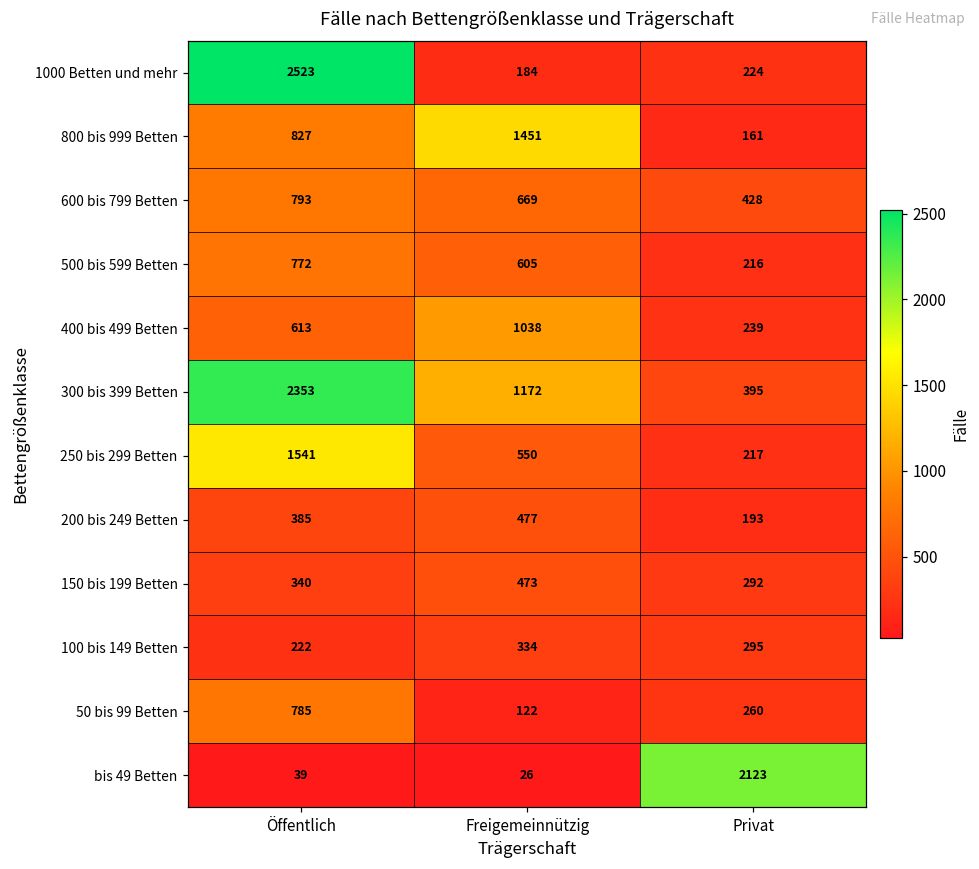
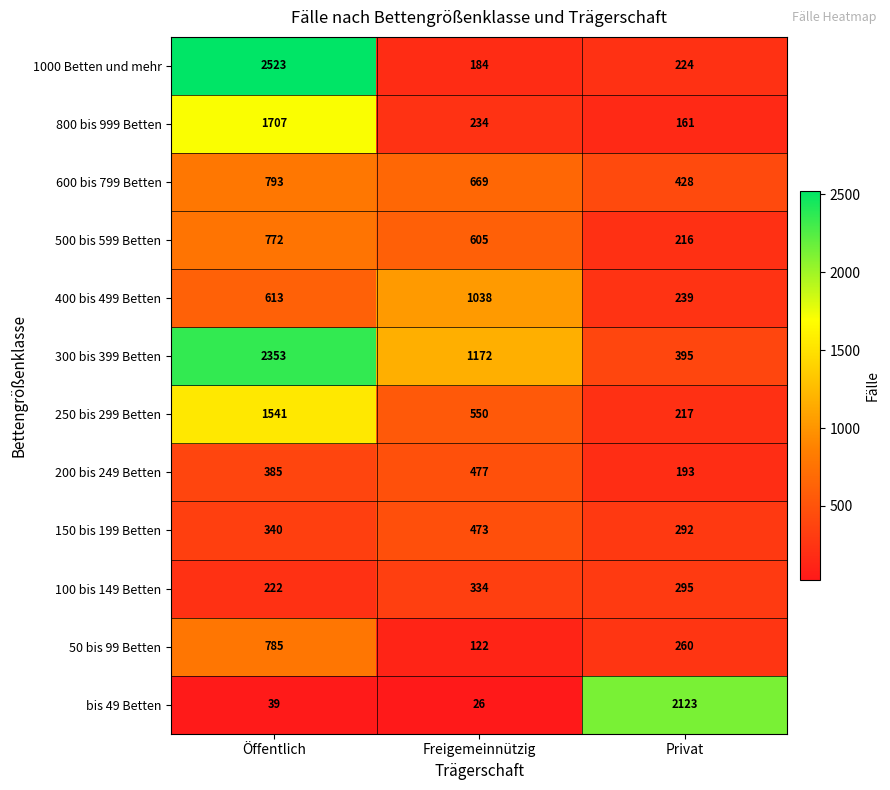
  {
    "1000 Betten und mehr": {
      "Öffentlich": 2523,
      "Freigemeinnützig": 184,
      "Privat": 224
    },
    "800 bis 999 Betten": {
-     "Öffentlich": 827,
-     "Freigemeinnützig": 1451,
+     "Öffentlich": 1707,
+     "Freigemeinnützig": 234,
      "Privat": 161
    },
    "600 bis 799 Betten": {
      "Öffentlich": 793,
      "Freigemeinnützig": 669,
      "Privat": 428
    },
    "500 bis 599 Betten": {
      "Öffentlich": 772,
      "Freigemeinnützig": 605,
      "Privat": 216
    },
    "400 bis 499 Betten": {
      "Öffentlich": 613,
      "Freigemeinnützig": 1038,
      "Privat": 239
    },
    "300 bis 399 Betten": {
      "Öffentlich": 2353,
      "Freigemeinnützig": 1172,
      "Privat": 395
    },
    "250 bis 299 Betten": {
      "Öffentlich": 1541,
      "Freigemeinnützig": 550,
      "Privat": 217
    },
    "200 bis 249 Betten": {
      "Öffentlich": 385,
      "Freigemeinnützig": 477,
      "Privat": 193
    },
    "150 bis 199 Betten": {
      "Öffentlich": 340,
      "Freigemeinnützig": 473,
      "Privat": 292
    },
    "100 bis 149 Betten": {
      "Öffentlich": 222,
      "Freigemeinnützig": 334,
      "Privat": 295
    },
    "50 bis 99 Betten": {
      "Öffentlich": 785,
      "Freigemeinnützig": 122,
      "Privat": 260
    },
    "bis 49 Betten": {
      "Öffentlich": 39,
      "Freigemeinnützig": 26,
      "Privat": 2123
    }
  }
